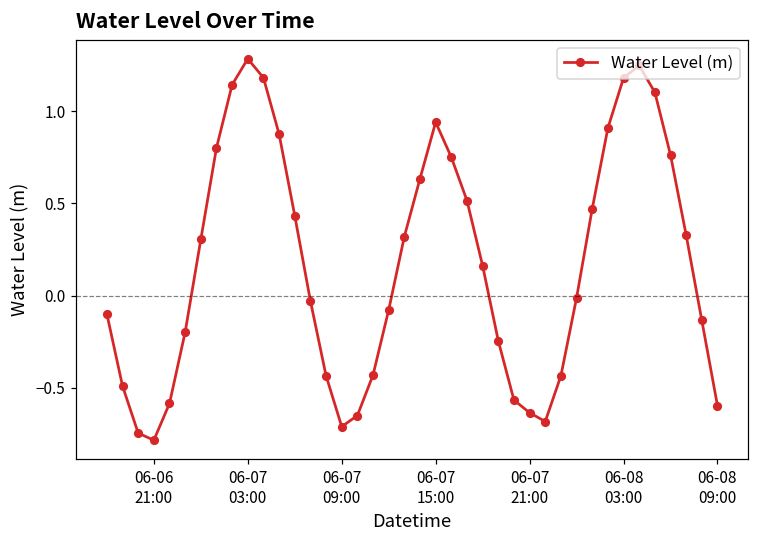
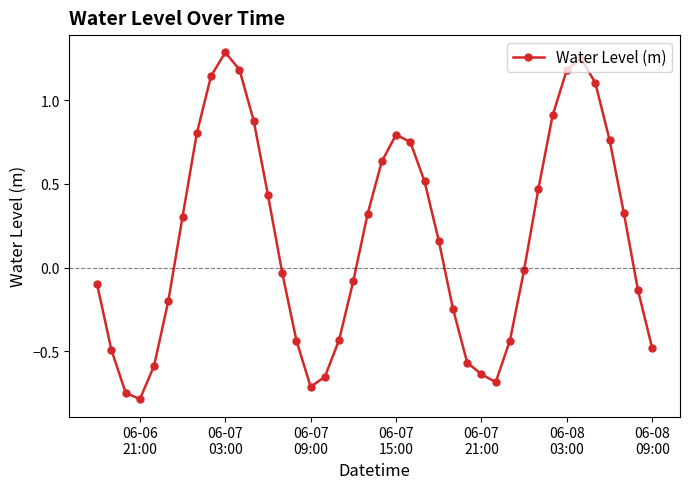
  {
    "06-06 21:00": -0.78,
    "06-07 03:00": 1.29,
    "06-07 09:00": -0.71,
-   "06-07 15:00": 0.94,
+   "06-07 15:00": 0.79,
    "06-07 21:00": -0.64,
-   "06-08 09:00": -0.60
+   "06-08 09:00": -0.48
  }
